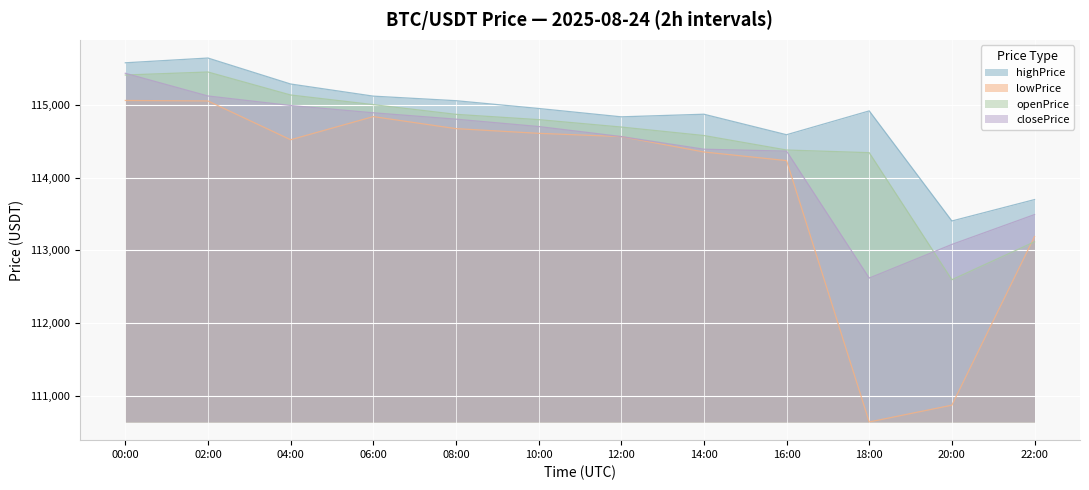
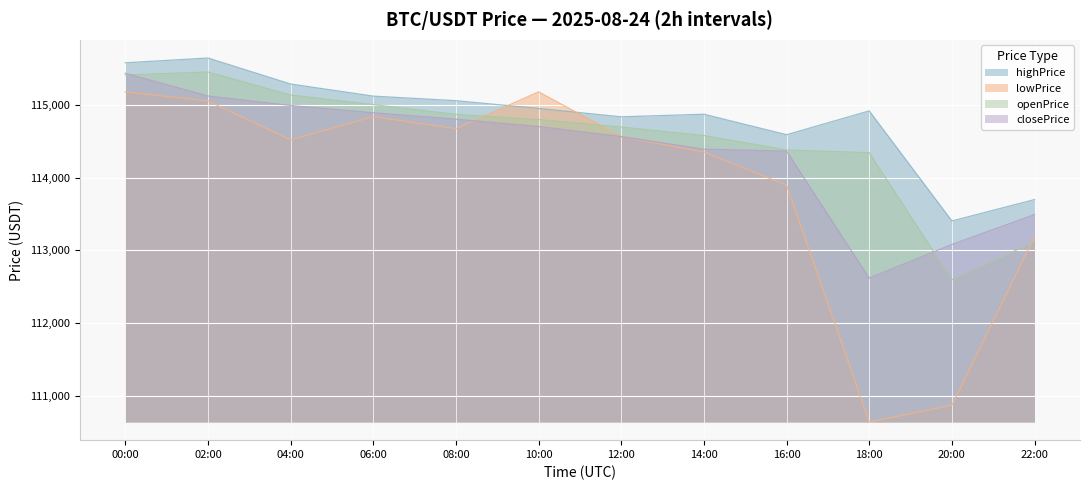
  {
    "lowPrice": {
-     "00:00": "115,100",
+     "00:00": "115,200",
      "02:00": "115,100",
      "04:00": "114,500",
      "06:00": "114,800",
      "08:00": "114,700",
-     "10:00": "114,600",
+     "10:00": "115,200",
      "14:00": "114,400",
-     "16:00": "114,200",
+     "16:00": "113,900",
      "18:00": "110,600",
      "20:00": "110,900",
      "22:00": "113,200"
    }
  }
